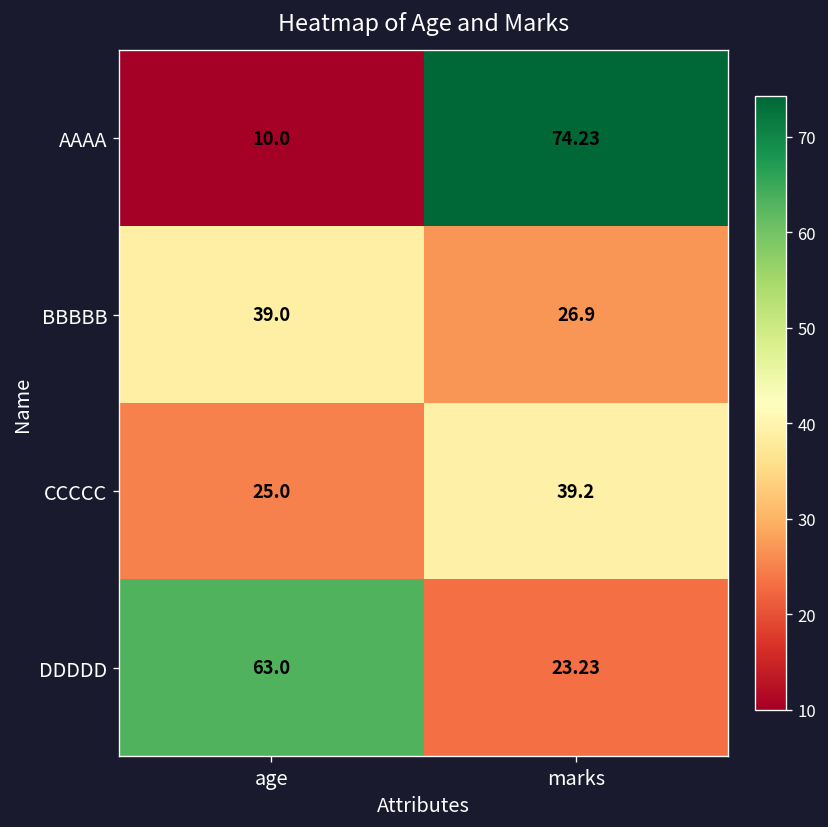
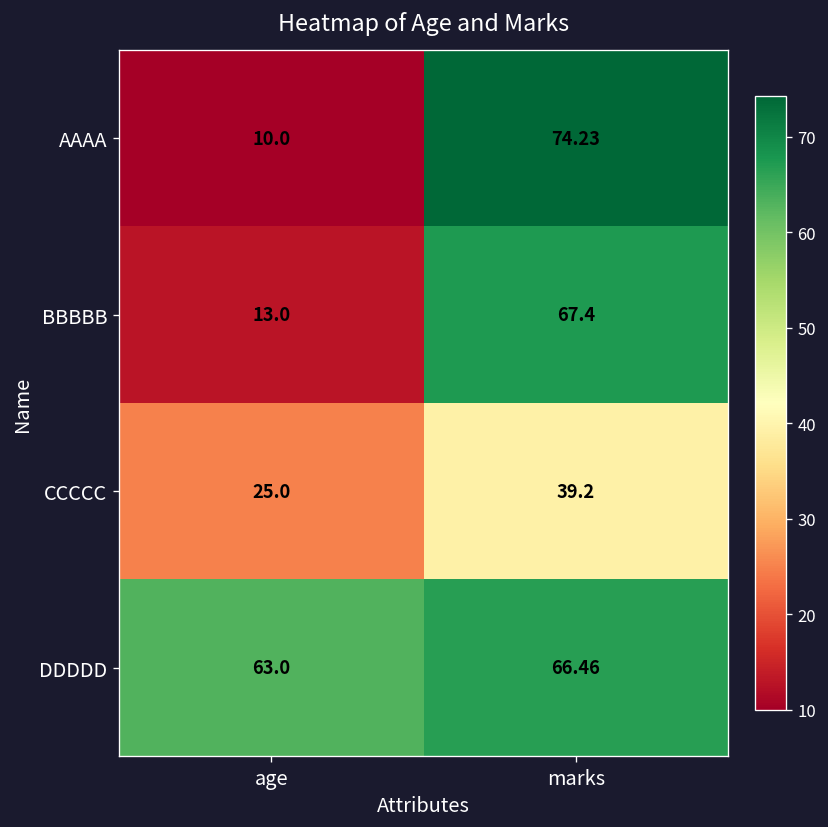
  {
    "AAAA": {
      "age": 10.0,
      "marks": 74.23
    },
    "BBBBB": {
-     "age": 39.0,
-     "marks": 26.9
+     "age": 13.0,
+     "marks": 67.4
    },
    "CCCCC": {
      "age": 25.0,
      "marks": 39.2
    },
    "DDDDD": {
      "age": 63.0,
-     "marks": 23.23
+     "marks": 66.46
    }
  }
